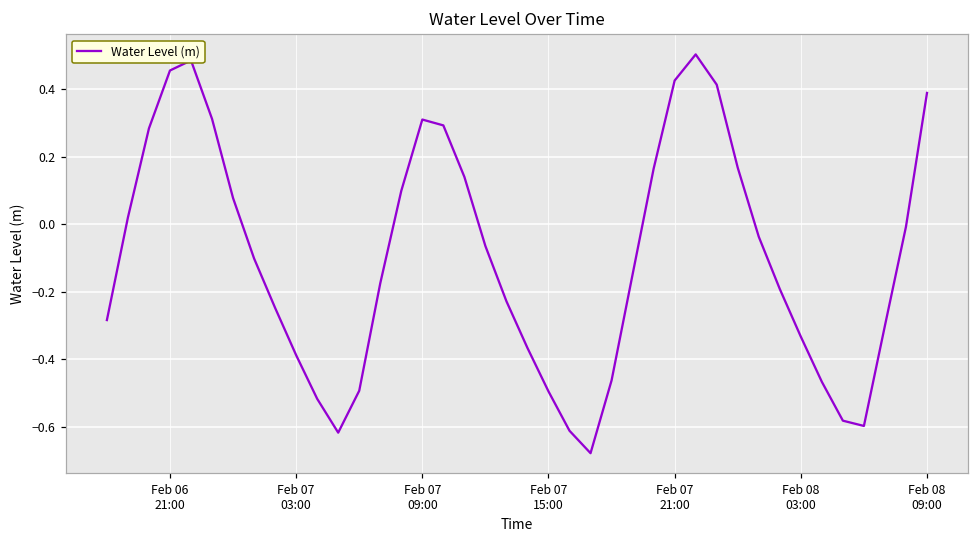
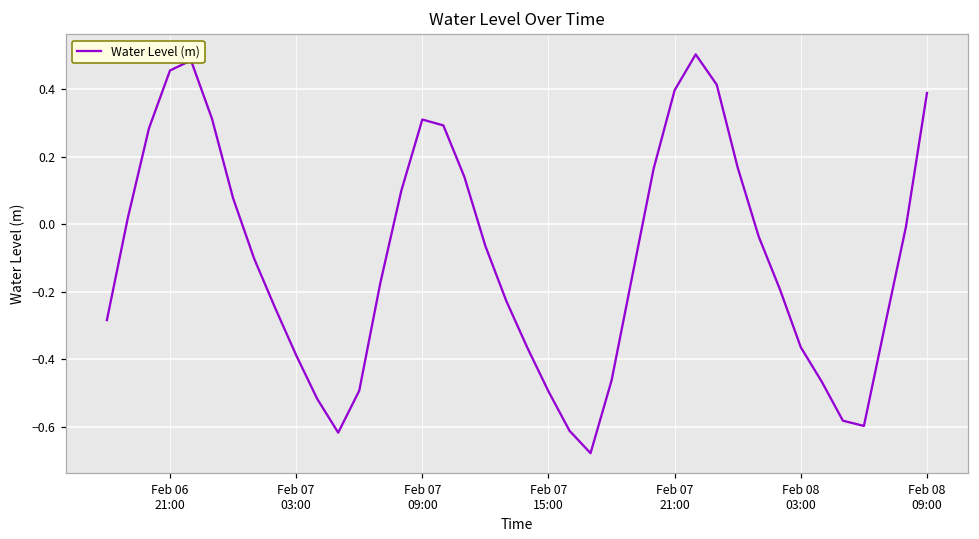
  {
    "Feb 06 21:00": 0.45,
    "Feb 07 03:00": -0.39,
    "Feb 07 09:00": 0.31,
    "Feb 07 15:00": -0.50,
-   "Feb 07 21:00": 0.43,
-   "Feb 08 03:00": -0.33,
+   "Feb 07 21:00": 0.40,
+   "Feb 08 03:00": -0.36,
    "Feb 08 09:00": 0.39
  }
